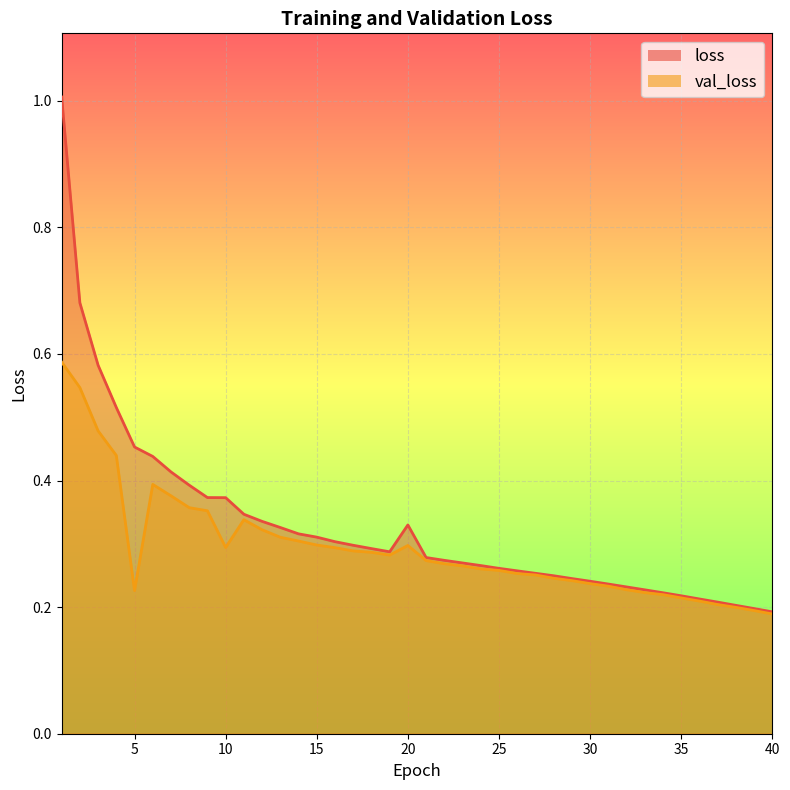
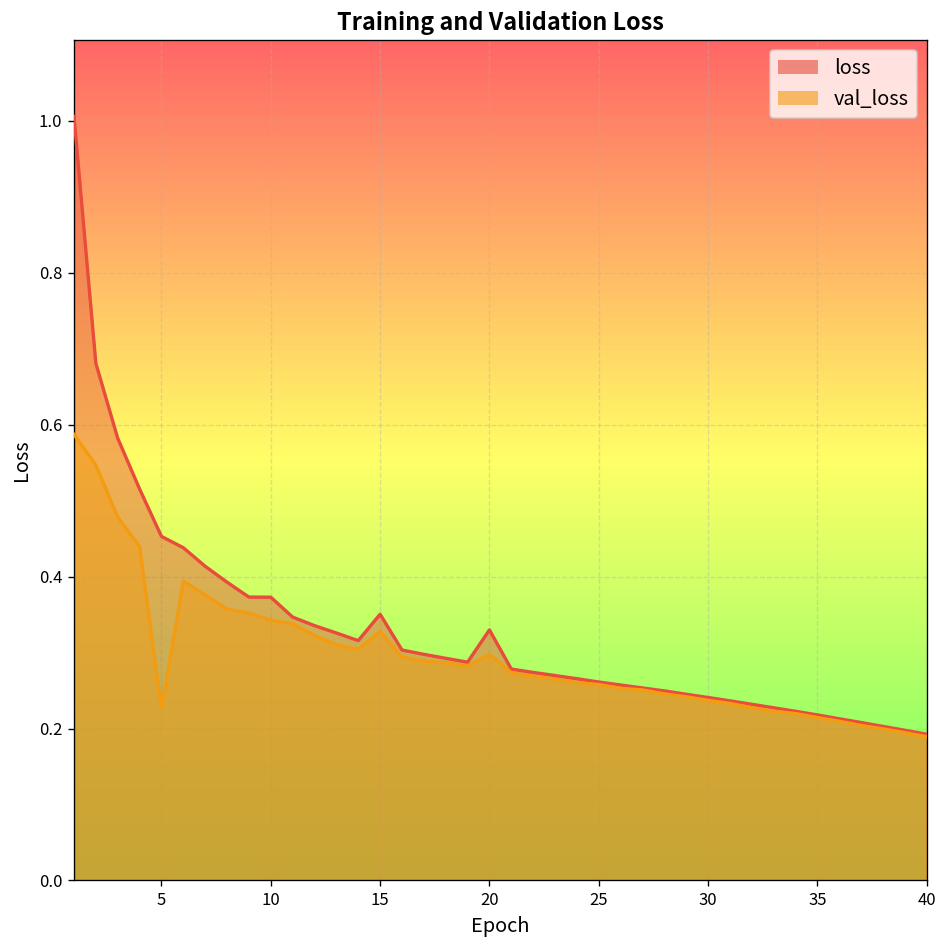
  {
    "loss": {
      "5": 0.45,
      "10": 0.37,
-     "15": 0.31,
+     "15": 0.35,
      "20": 0.33
    },
    "val_loss": {
      "5": 0.23,
-     "10": 0.29,
-     "15": 0.30,
+     "10": 0.34,
+     "15": 0.33,
      "20": 0.30
    }
  }
